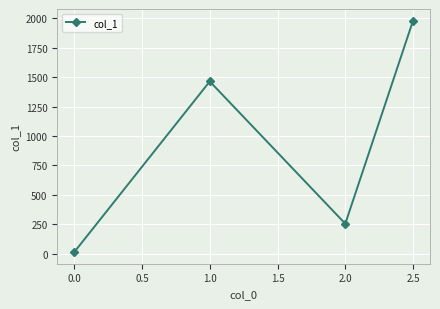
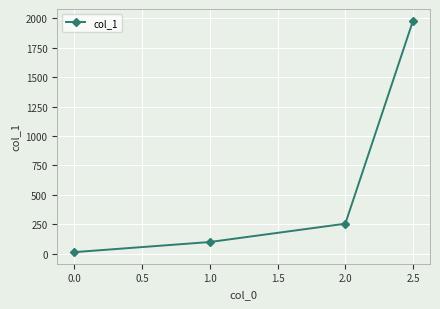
  {
    "0.0": 10,
-   "1.0": 1460,
+   "1.0": 100,
    "2.0": 260,
    "2.5": 1980
  }
